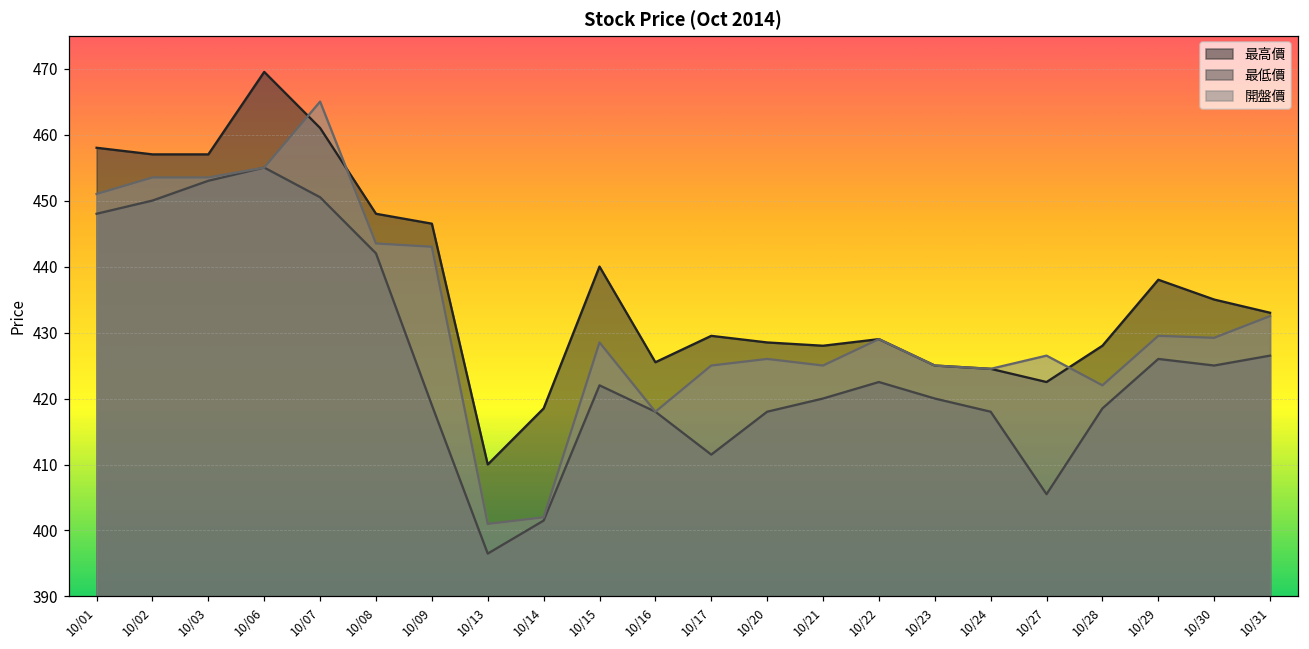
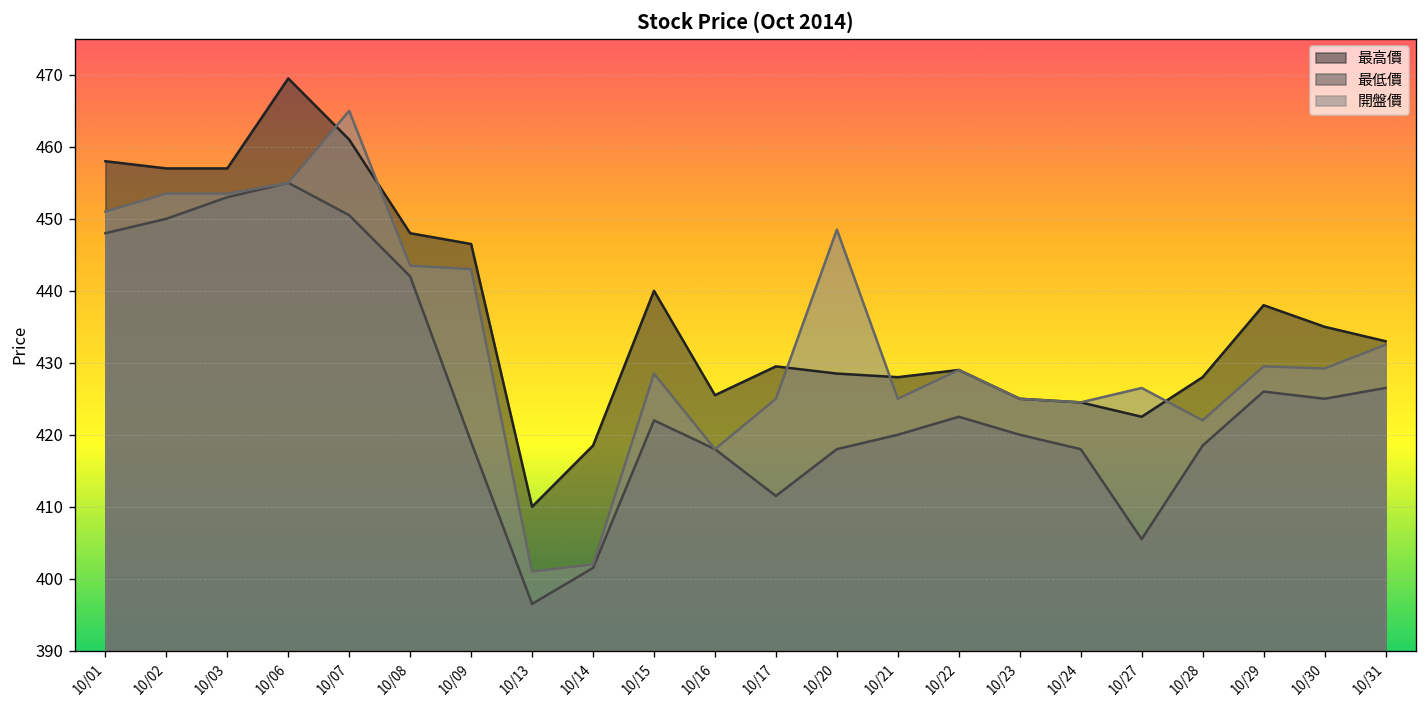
  {
    "開盤價": {
      "10/01": 451,
      "10/02": 454,
      "10/03": 454,
      "10/07": 465,
      "10/08": 444,
      "10/09": 443,
      "10/13": 401,
      "10/14": 402,
      "10/15": 429,
      "10/17": 425,
-     "10/20": 426,
+     "10/20": 449,
      "10/21": 425,
      "10/27": 427,
      "10/28": 422,
      "10/29": 430,
      "10/30": 429,
      "10/31": 433
    }
  }
